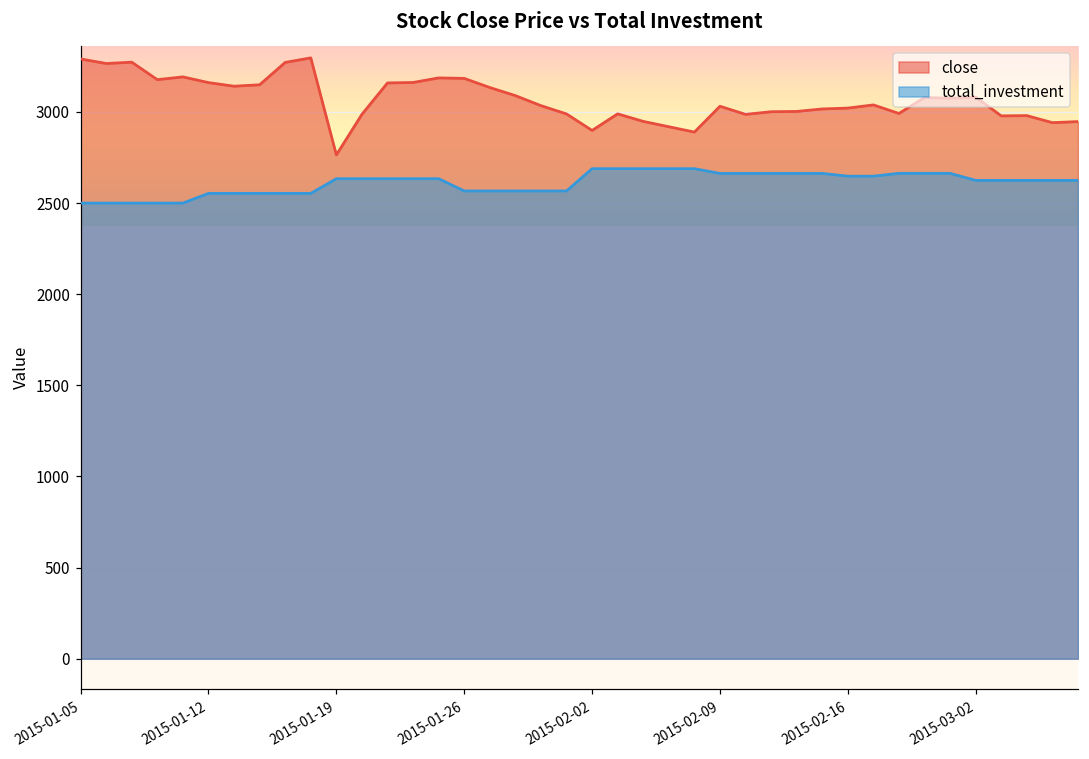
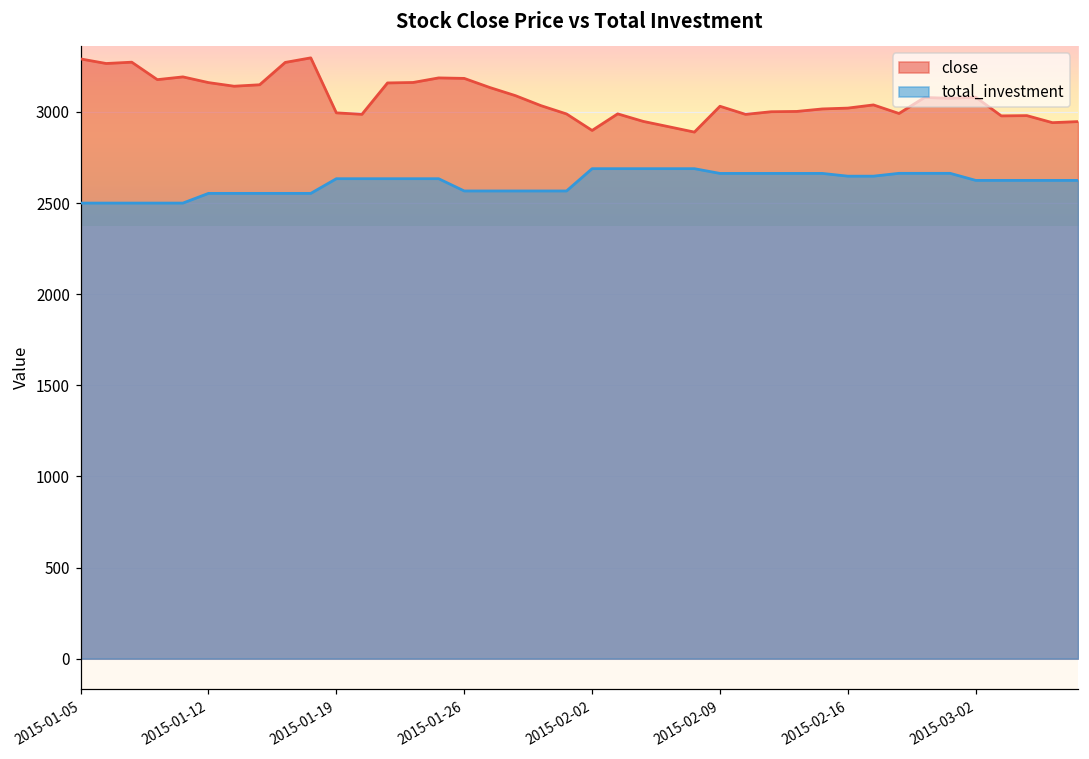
  {
    "close": {
      "2015-01-05": 3290,
      "2015-01-12": 3160,
-     "2015-01-19": 2760,
+     "2015-01-19": 3000,
      "2015-01-26": 3180,
      "2015-02-02": 2900,
      "2015-02-09": 3030,
      "2015-02-16": 3020
    },
    "total_investment": {
      "2015-01-05": 2500,
      "2015-01-12": 2550,
      "2015-01-19": 2630,
      "2015-01-26": 2570,
      "2015-02-02": 2690,
      "2015-02-09": 2660,
      "2015-02-16": 2650,
      "2015-03-02": 2620
    }
  }
